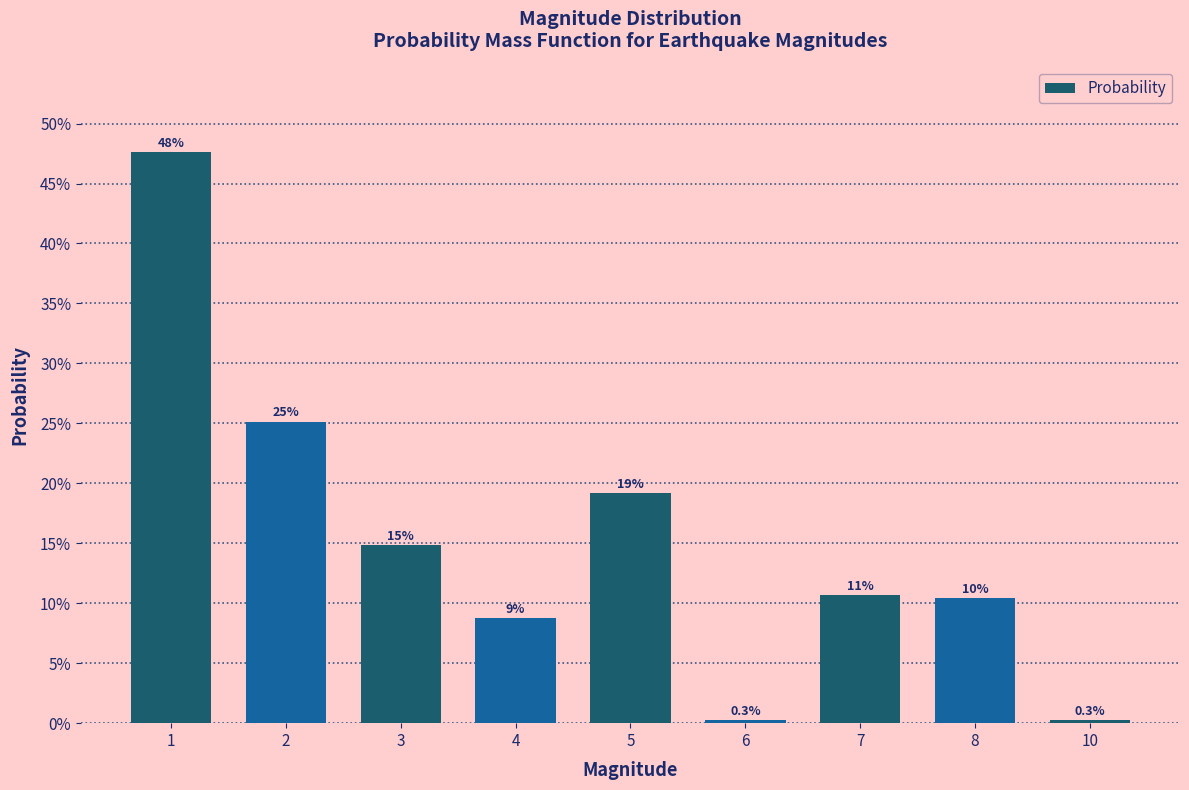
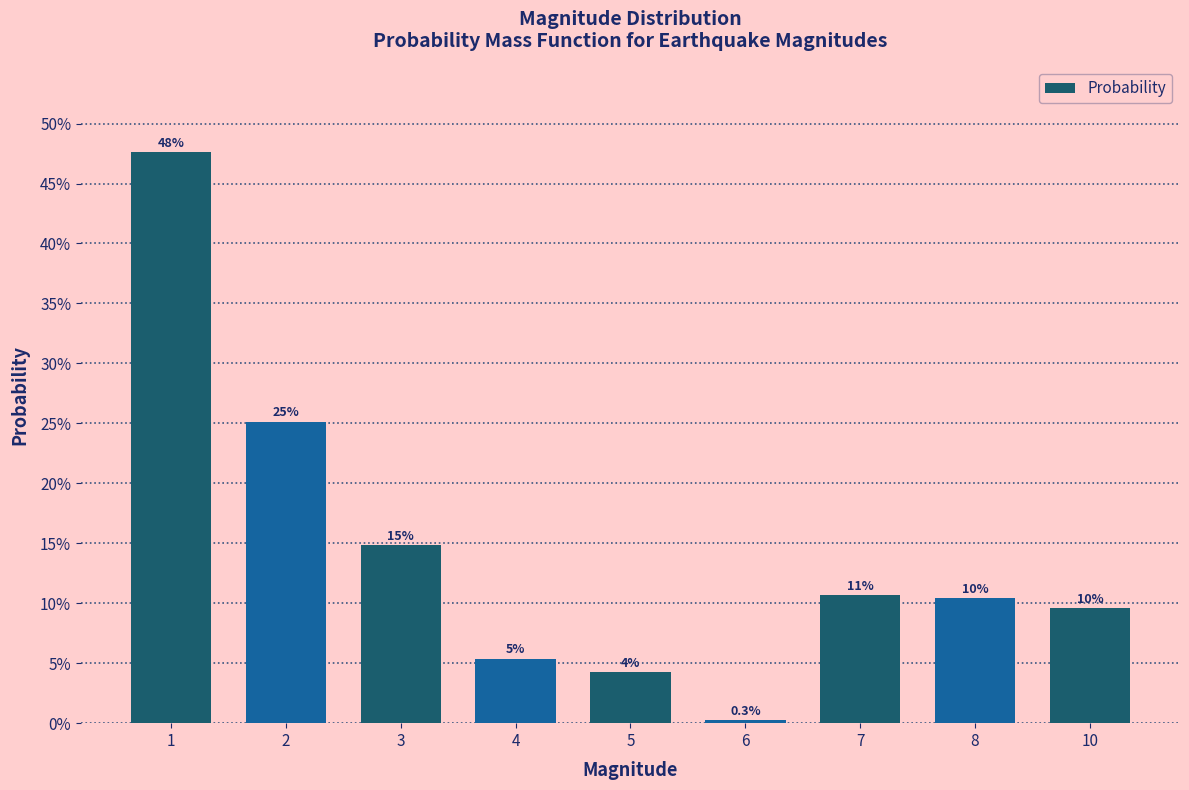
  {
    "1": "48%",
    "2": "25%",
    "3": "15%",
-   "4": "9%",
-   "5": "19%",
+   "4": "5%",
+   "5": "4%",
    "6": "0.3%",
    "7": "11%",
    "8": "10%",
-   "10": "0.3%"
+   "10": "10%"
  }
